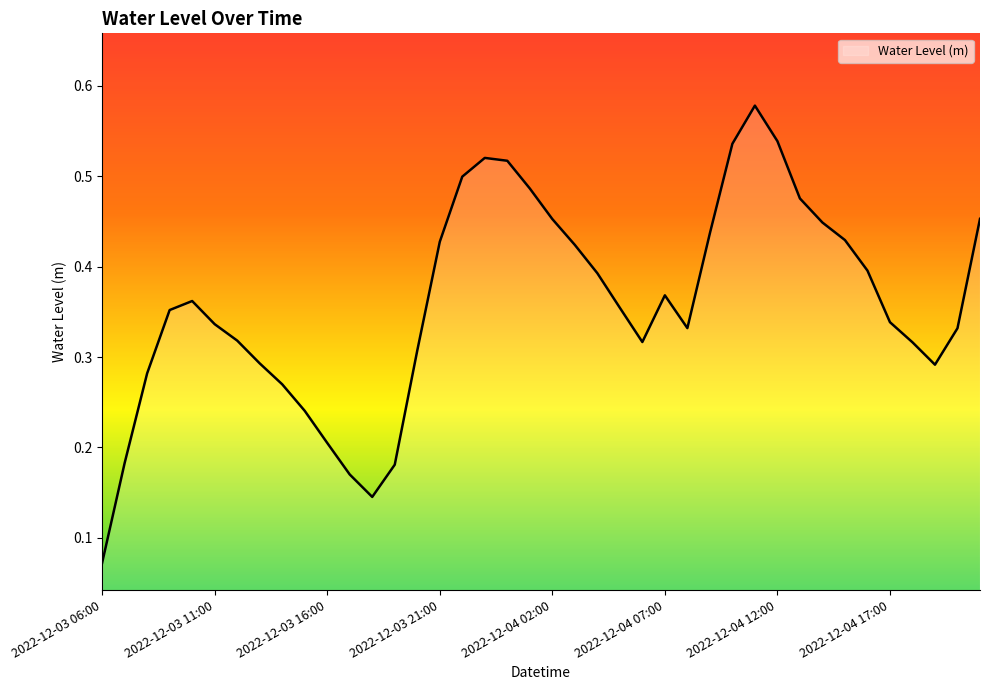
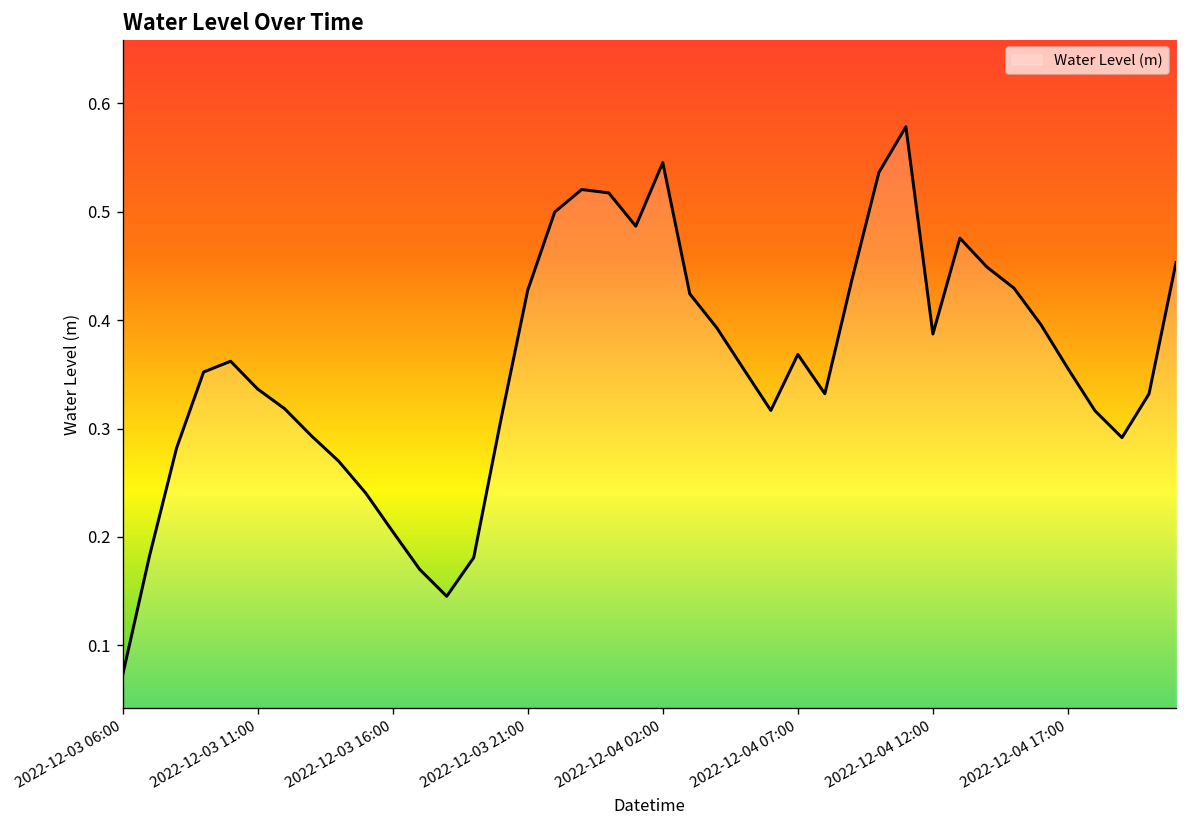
  {
    "2022-12-03 06:00": 0.07,
    "2022-12-03 11:00": 0.34,
    "2022-12-03 16:00": 0.21,
    "2022-12-03 21:00": 0.43,
-   "2022-12-04 02:00": 0.45,
+   "2022-12-04 02:00": 0.55,
    "2022-12-04 07:00": 0.37,
-   "2022-12-04 12:00": 0.54,
-   "2022-12-04 17:00": 0.34
+   "2022-12-04 12:00": 0.39,
+   "2022-12-04 17:00": 0.36
  }
